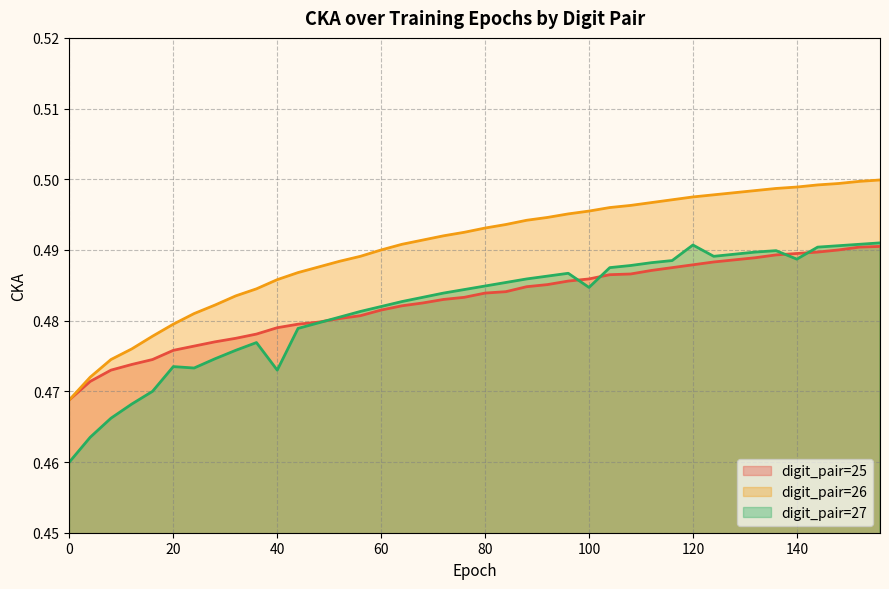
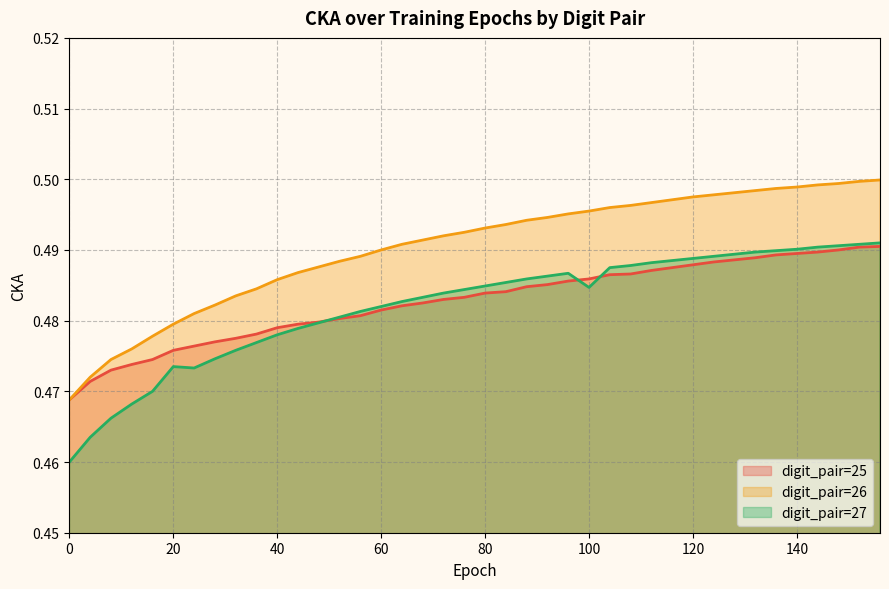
  {
    "digit_pair=27": {
      "0": 0.460,
      "20": 0.474,
-     "40": 0.473,
+     "40": 0.478,
      "60": 0.482,
      "80": 0.485,
      "100": 0.485,
-     "120": 0.491,
-     "140": 0.489
+     "120": 0.489,
+     "140": 0.490
    }
  }
